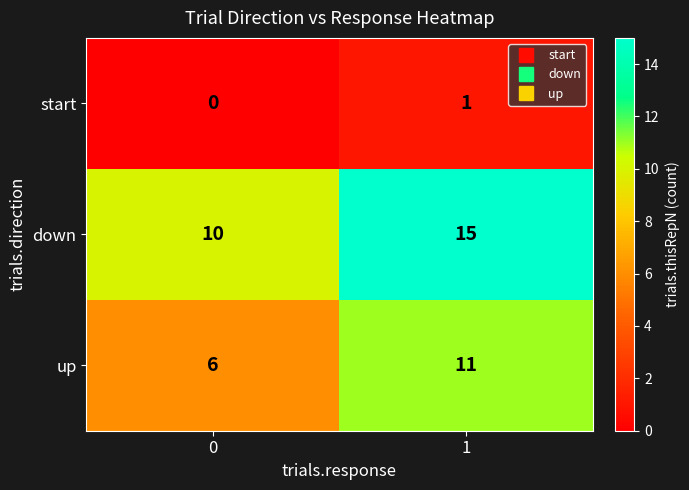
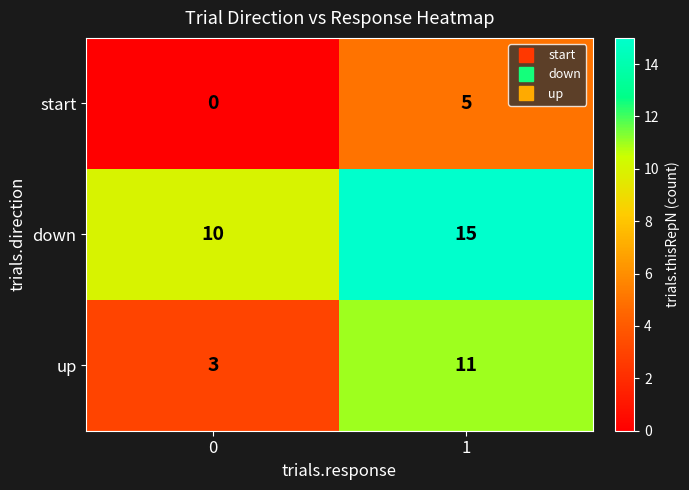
  {
    "start": {
      "0": 0,
-     "1": 1
+     "1": 5
    },
    "down": {
      "0": 10,
      "1": 15
    },
    "up": {
-     "0": 6,
+     "0": 3,
      "1": 11
    }
  }
